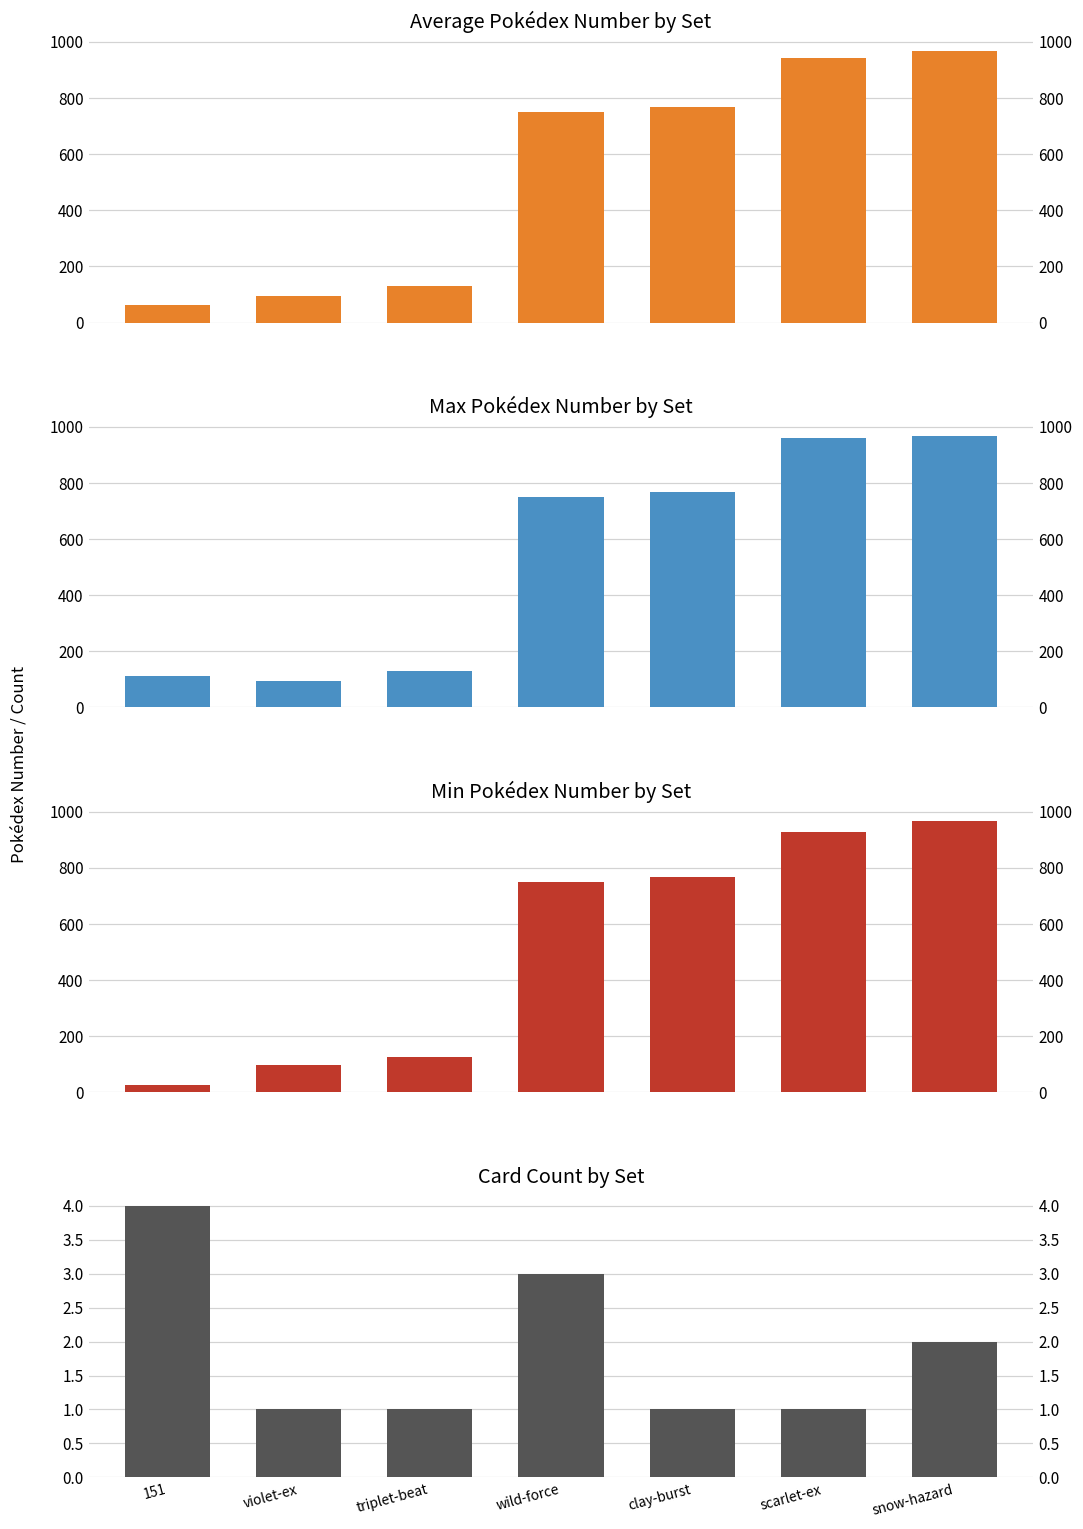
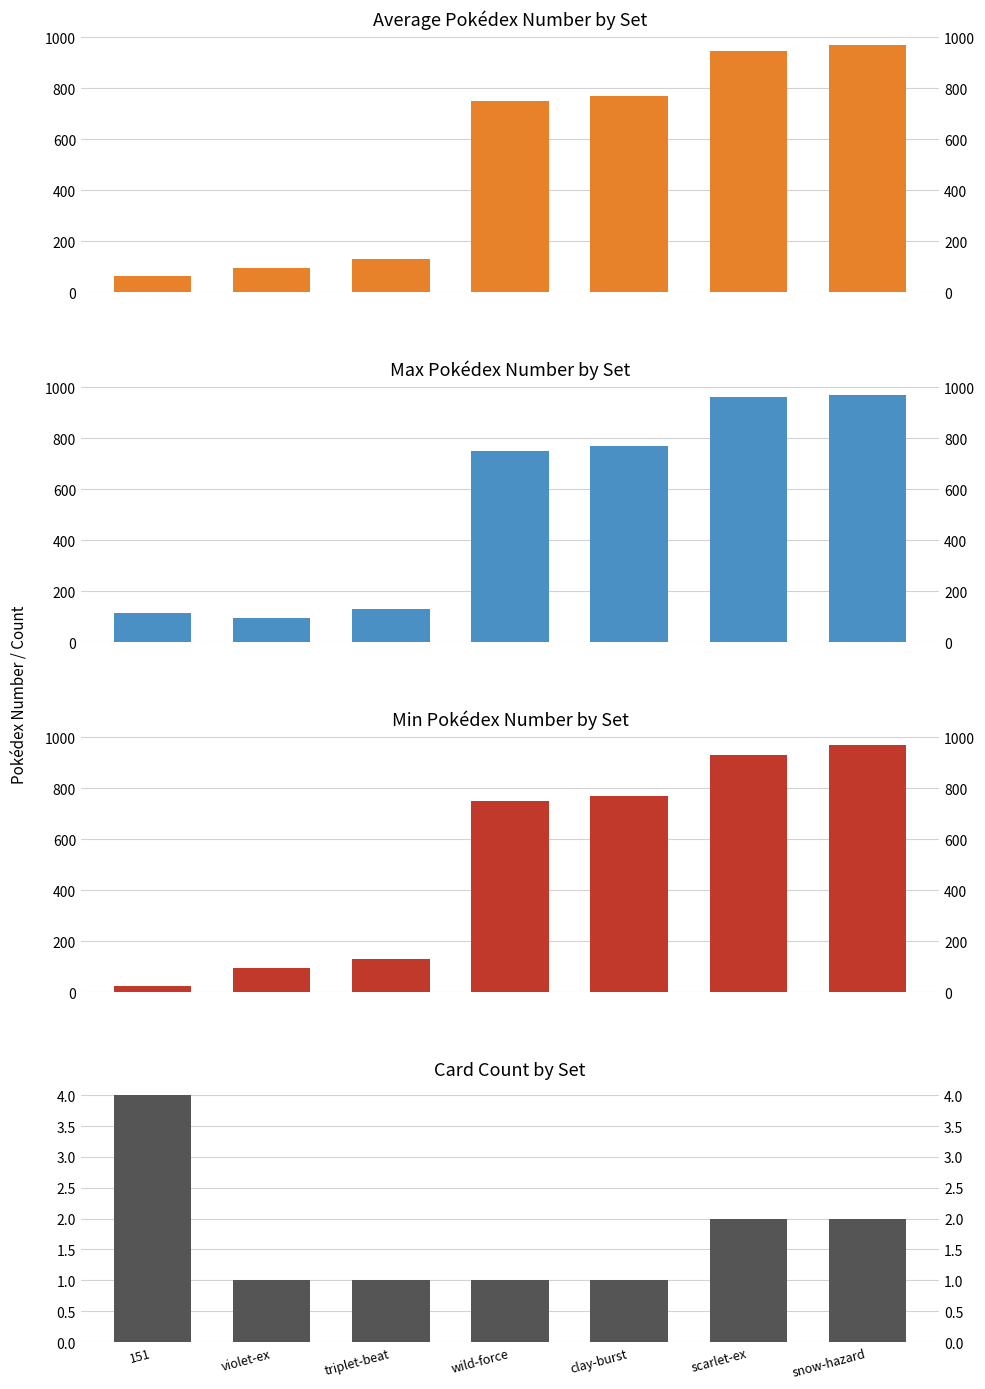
  {
    "Card Count by Set": {
      "151": 4,
      "violet-ex": 1,
      "triplet-beat": 1,
-     "wild-force": 3,
+     "wild-force": 1,
      "clay-burst": 1,
-     "scarlet-ex": 1,
+     "scarlet-ex": 2,
      "snow-hazard": 2
    }
  }
